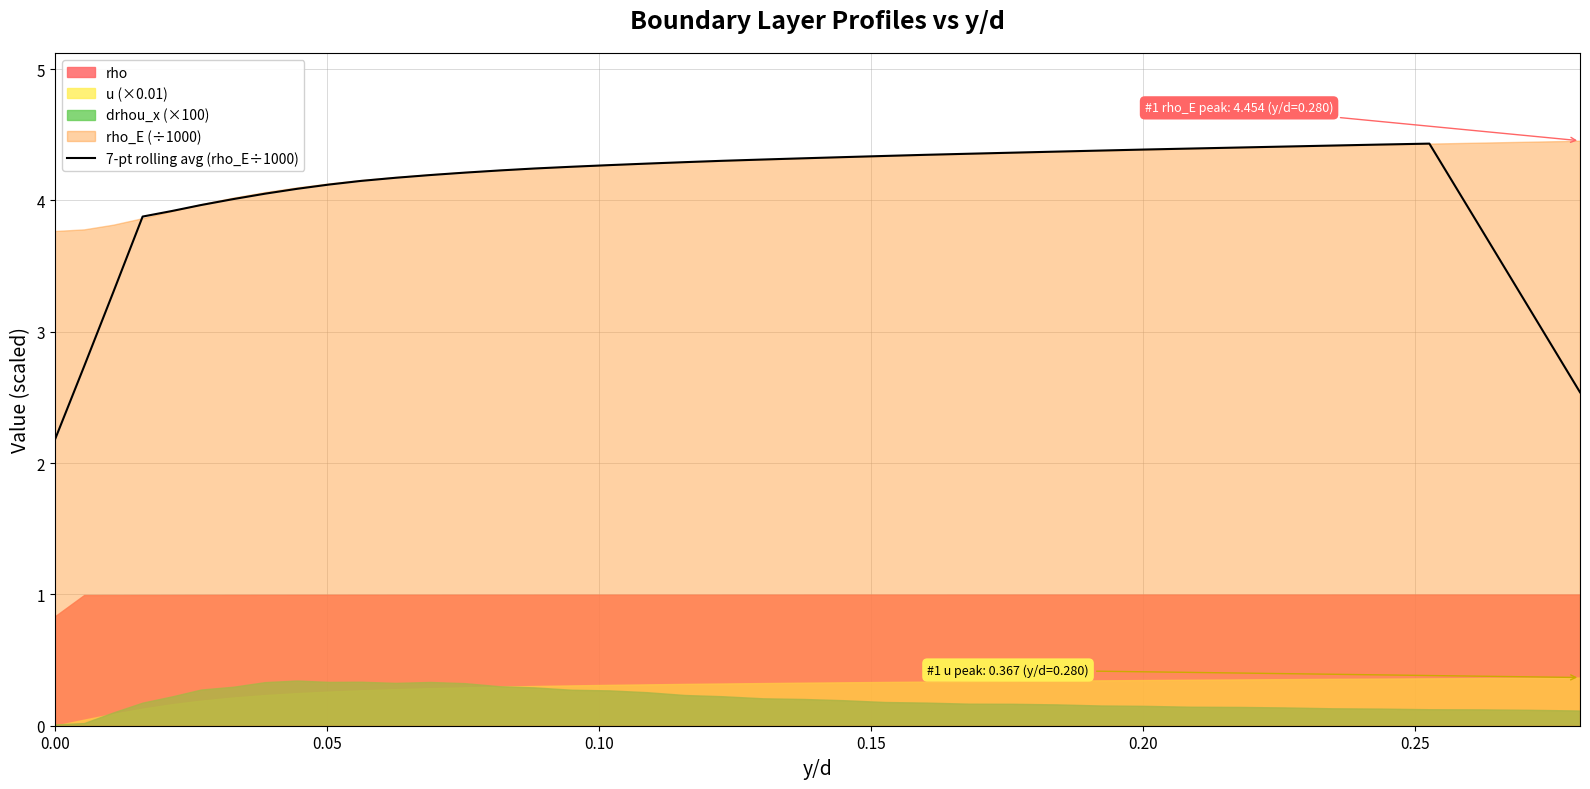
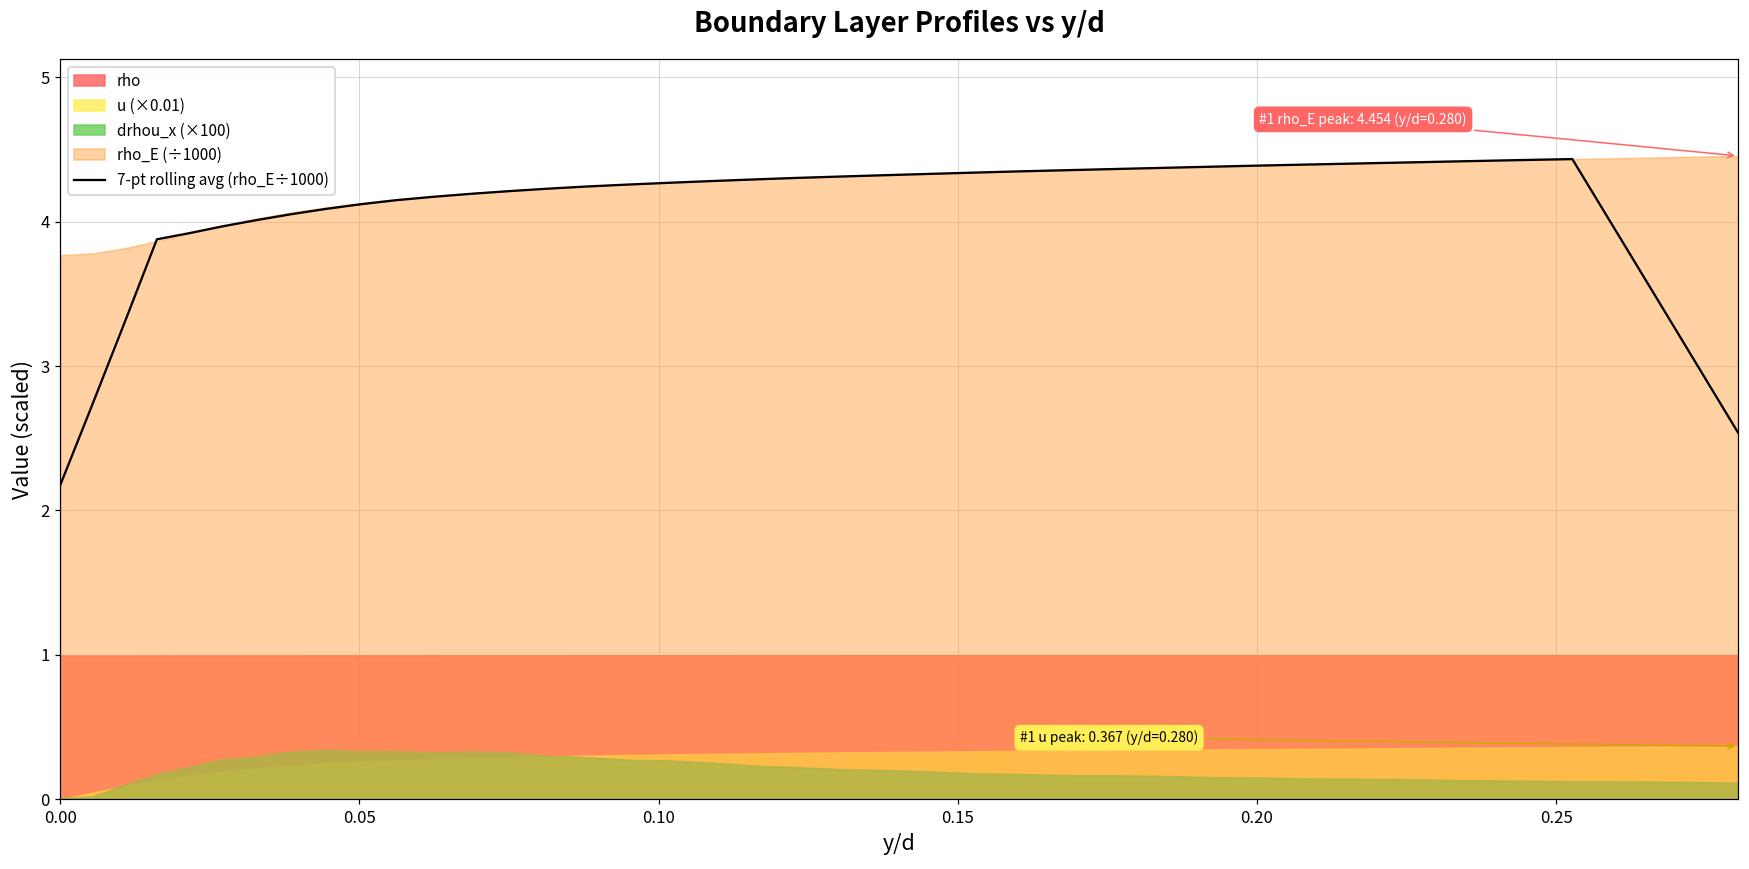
  {
    "rho": {
-     "0.00": 0.83
+     "0.00": 1.00
    },
    "7-pt rolling avg (rho_E÷1000)": {
      "0.00": 2.18
    },
    "rho_E (÷1000)": {
      "0.00": 3.77
    }
  }
